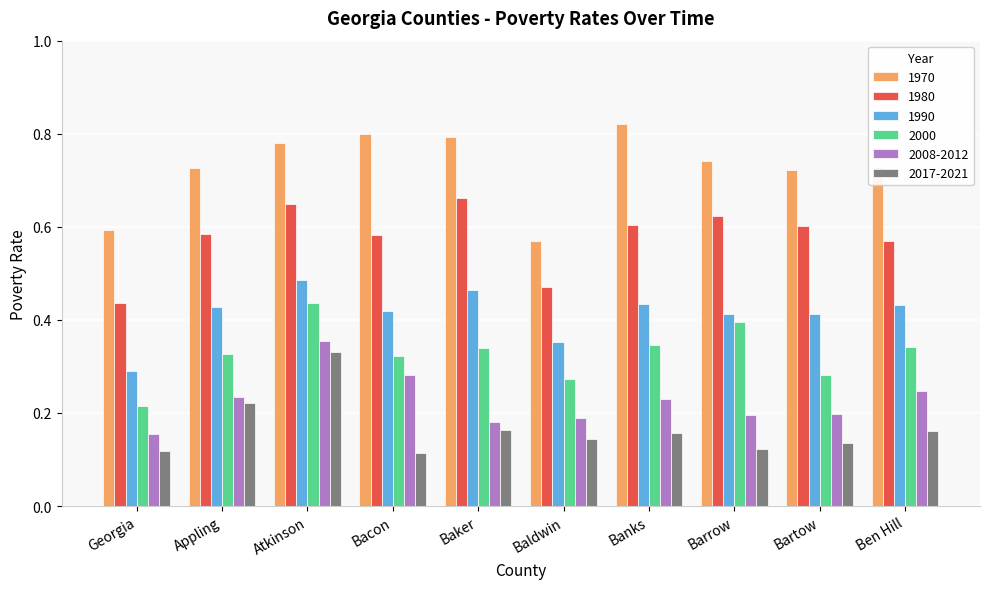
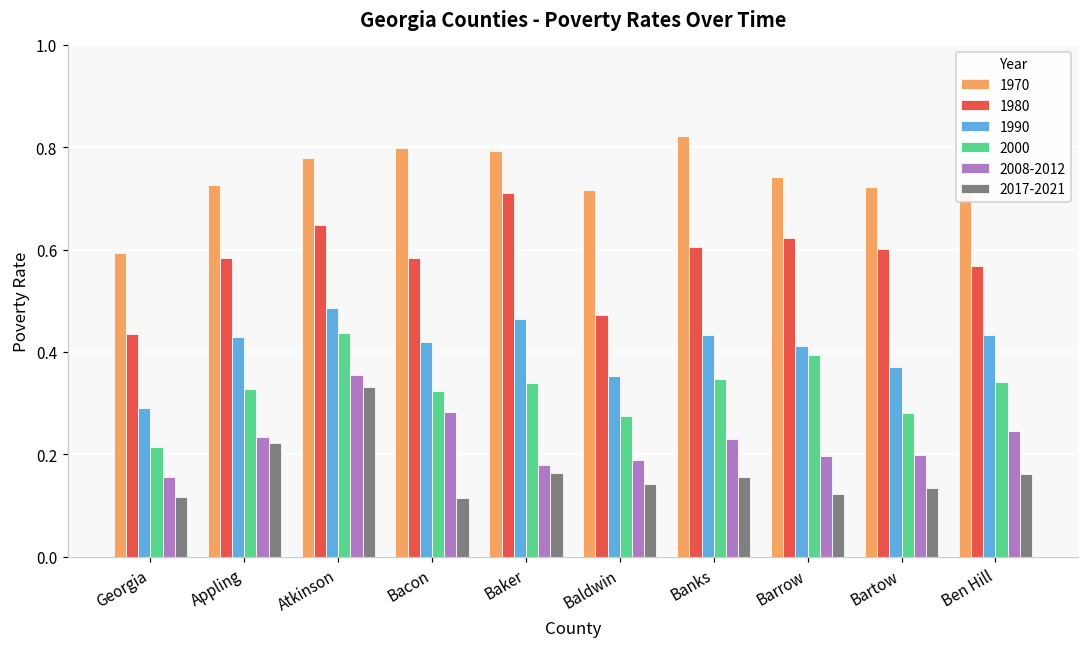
  {
    "1970": {
      "Georgia": 0.59,
      "Appling": 0.73,
      "Atkinson": 0.78,
      "Bacon": 0.80,
      "Baker": 0.79,
-     "Baldwin": 0.57,
+     "Baldwin": 0.72,
      "Banks": 0.82,
      "Barrow": 0.74,
      "Bartow": 0.72
    },
    "1980": {
      "Georgia": 0.44,
      "Appling": 0.58,
      "Atkinson": 0.65,
      "Bacon": 0.58,
-     "Baker": 0.66,
+     "Baker": 0.71,
      "Baldwin": 0.47,
      "Banks": 0.60,
      "Barrow": 0.62,
      "Bartow": 0.60,
      "Ben Hill": 0.57
    },
    "1990": {
      "Georgia": 0.29,
      "Appling": 0.43,
      "Atkinson": 0.49,
      "Bacon": 0.42,
      "Baker": 0.46,
      "Baldwin": 0.35,
      "Banks": 0.43,
      "Barrow": 0.41,
-     "Bartow": 0.41,
+     "Bartow": 0.37,
      "Ben Hill": 0.43
    },
    "2000": {
      "Georgia": 0.21,
      "Appling": 0.33,
      "Atkinson": 0.44,
      "Bacon": 0.32,
      "Baker": 0.34,
      "Baldwin": 0.27,
      "Banks": 0.35,
      "Barrow": 0.39,
      "Bartow": 0.28,
      "Ben Hill": 0.34
    },
    "2008-2012": {
      "Georgia": 0.16,
      "Appling": 0.23,
      "Atkinson": 0.36,
      "Bacon": 0.28,
      "Baker": 0.18,
      "Baldwin": 0.19,
      "Banks": 0.23,
      "Barrow": 0.20,
      "Bartow": 0.20,
      "Ben Hill": 0.25
    },
    "2017-2021": {
      "Georgia": 0.12,
      "Appling": 0.22,
      "Atkinson": 0.33,
      "Bacon": 0.11,
      "Baker": 0.16,
      "Baldwin": 0.14,
      "Banks": 0.16,
      "Barrow": 0.12,
      "Bartow": 0.13,
      "Ben Hill": 0.16
    }
  }
